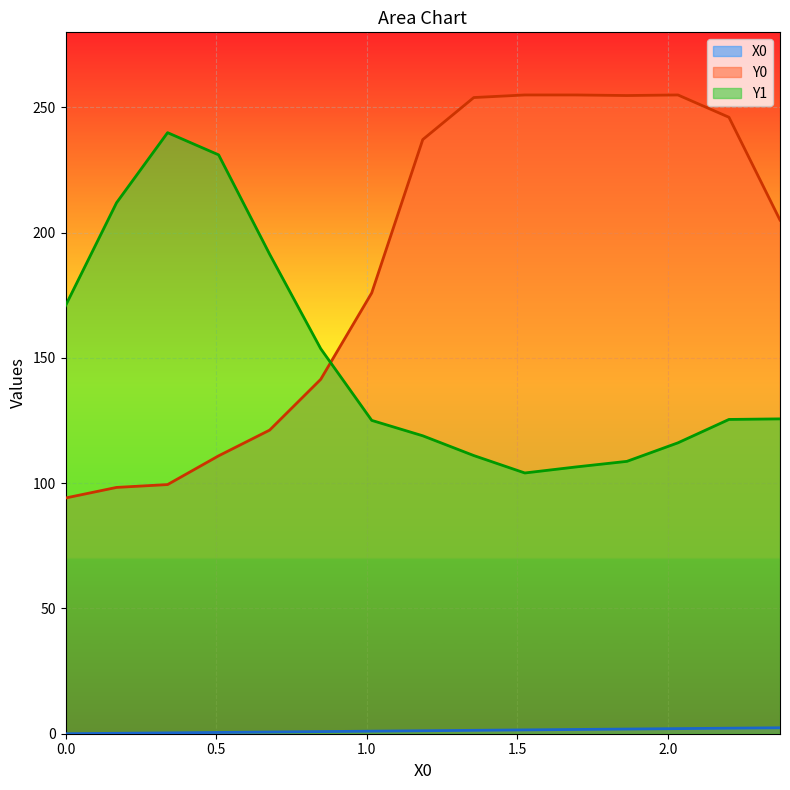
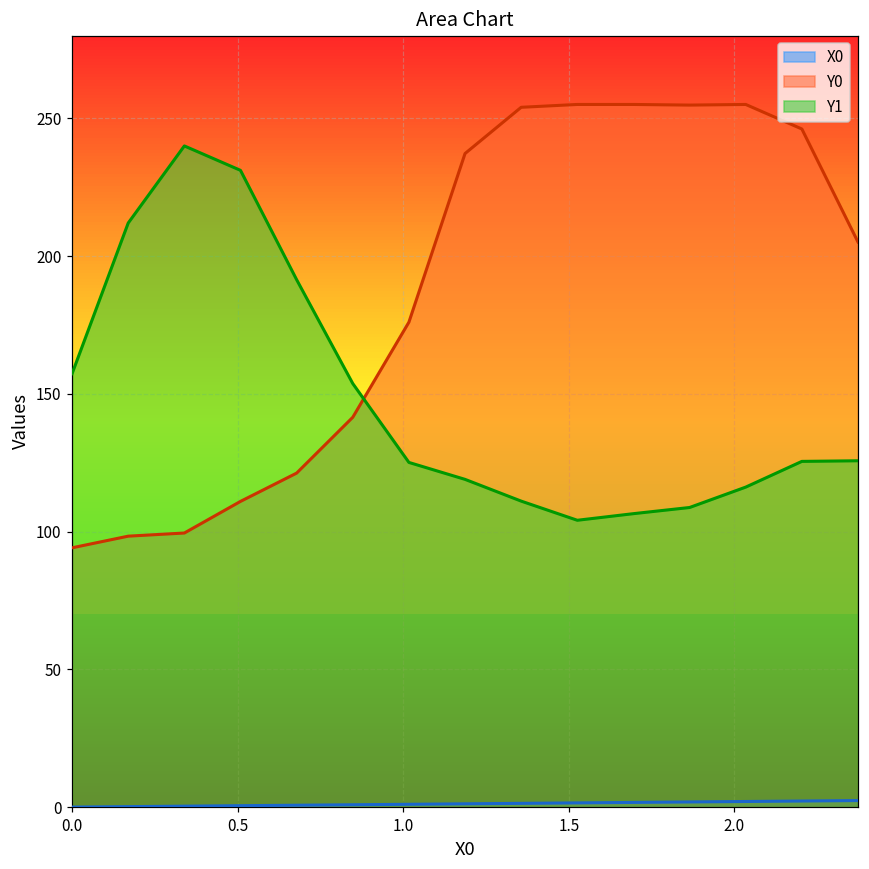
  {
    "X0": {
      "0.0": 0
    },
    "Y0": {
      "0.0": 94
    },
    "Y1": {
-     "0.0": 171
+     "0.0": 157
    }
  }
